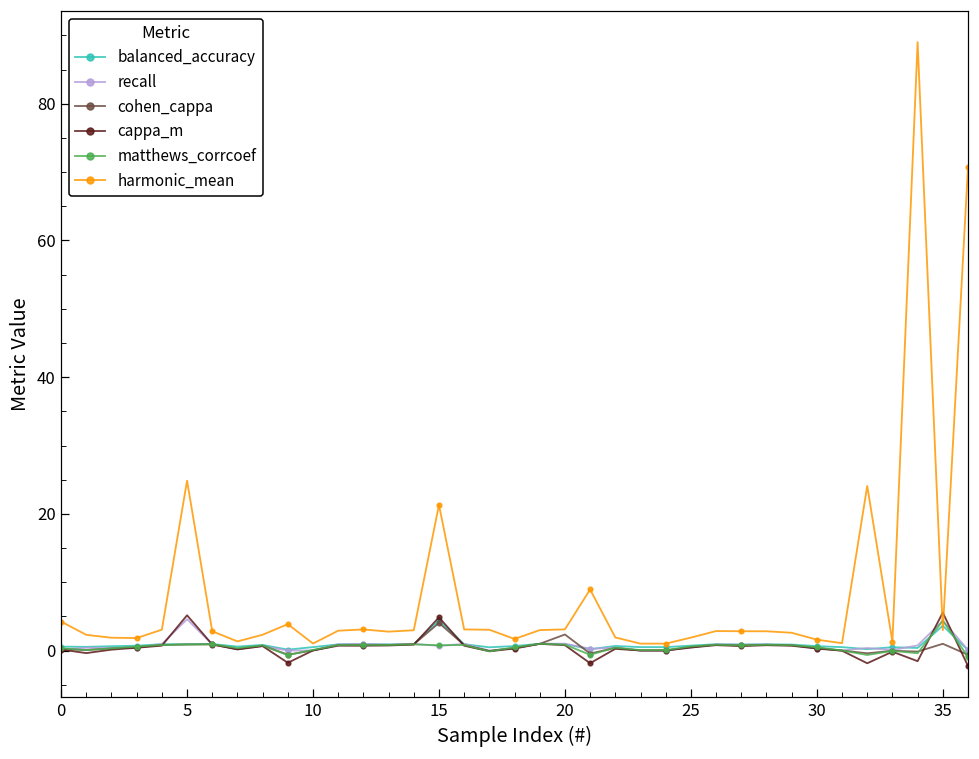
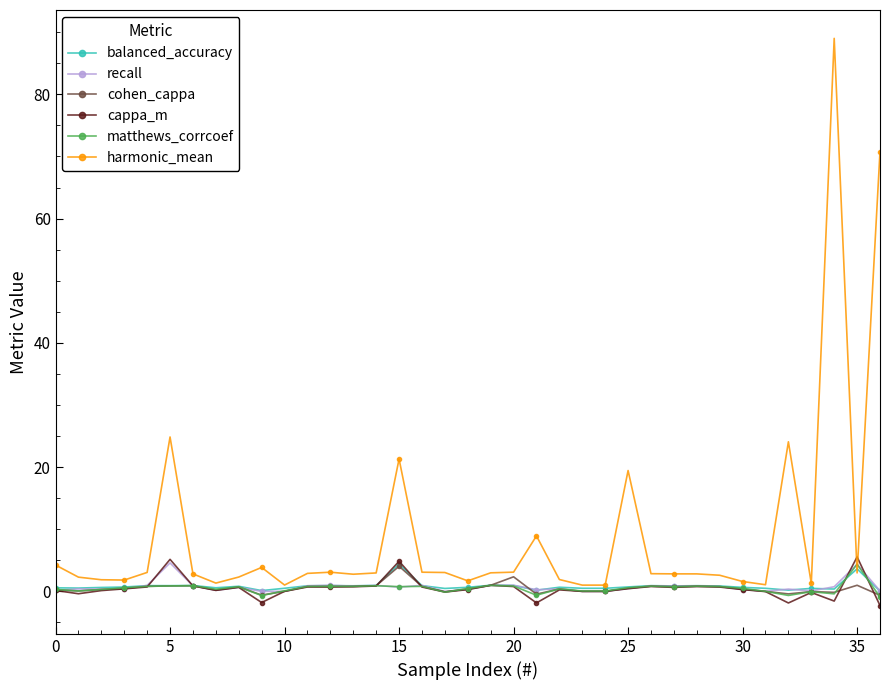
  {
    "balanced_accuracy": {
      "35": 4
    },
    "recall": {
      "5": 5
    },
    "cohen_cappa": {
      "20": 2,
      "35": 1
    },
    "cappa_m": {
      "5": 5,
      "15": 5,
      "35": 6
    },
    "harmonic_mean": {
      "0": 4,
      "5": 25,
      "10": 1,
      "15": 21,
      "20": 3,
-     "25": 2,
+     "25": 19,
      "30": 2,
      "35": 3
    }
  }
